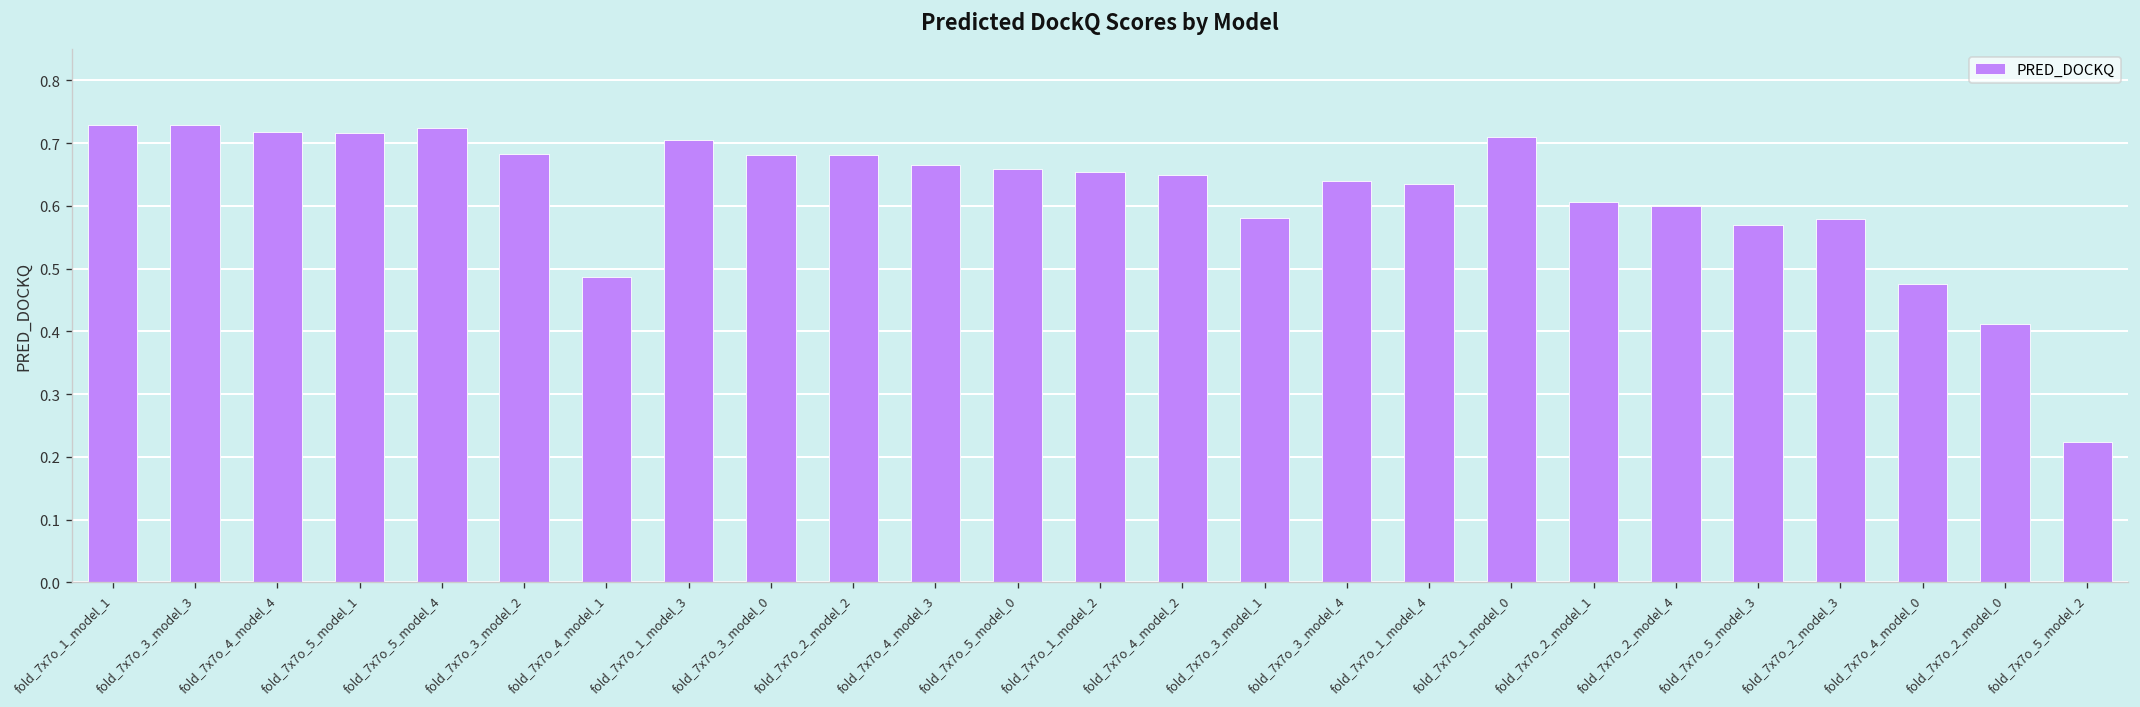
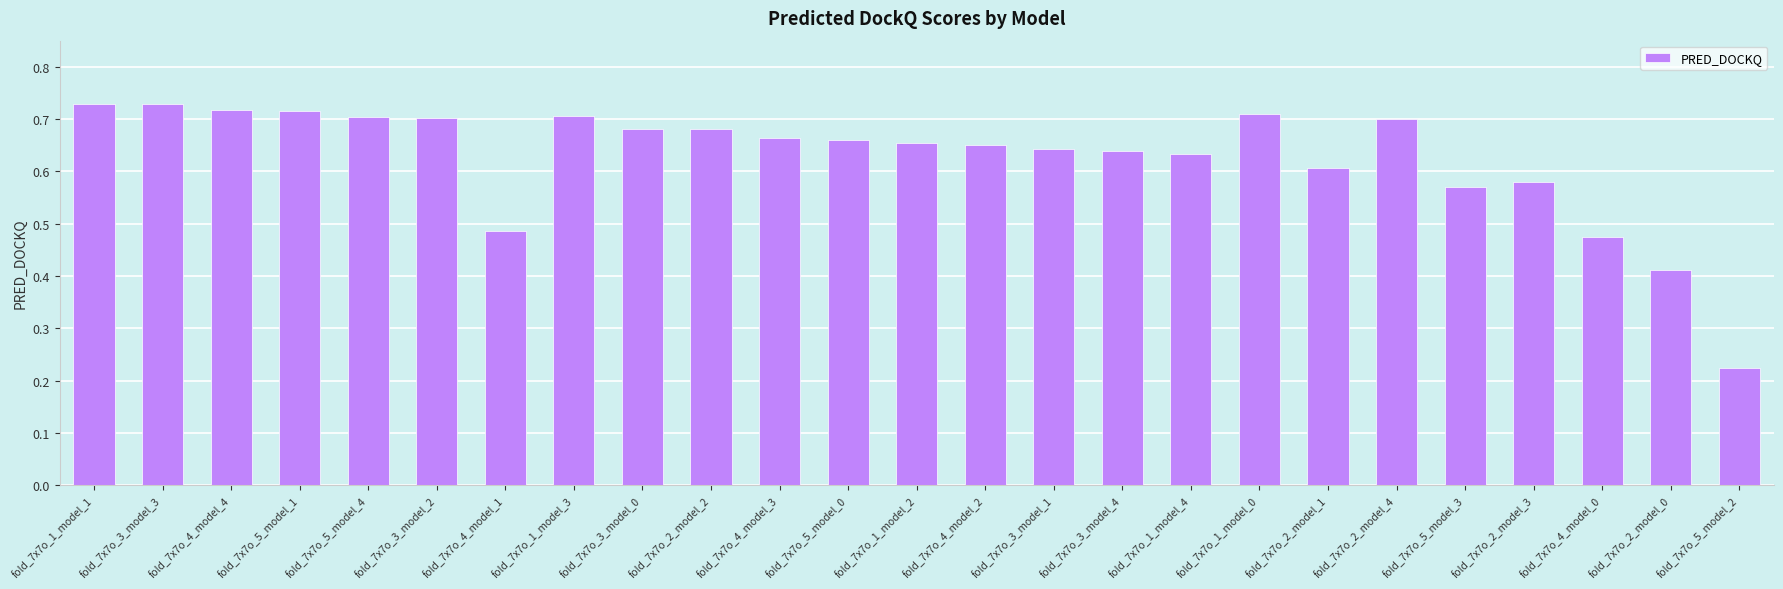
  {
    "fold_7x7o_1_model_1": 0.73,
    "fold_7x7o_3_model_3": 0.73,
    "fold_7x7o_4_model_4": 0.72,
    "fold_7x7o_5_model_1": 0.72,
-   "fold_7x7o_5_model_4": 0.72,
-   "fold_7x7o_3_model_2": 0.68,
+   "fold_7x7o_5_model_4": 0.70,
+   "fold_7x7o_3_model_2": 0.70,
    "fold_7x7o_4_model_1": 0.49,
    "fold_7x7o_1_model_3": 0.71,
    "fold_7x7o_3_model_0": 0.68,
    "fold_7x7o_2_model_2": 0.68,
    "fold_7x7o_4_model_3": 0.66,
    "fold_7x7o_5_model_0": 0.66,
    "fold_7x7o_1_model_2": 0.65,
    "fold_7x7o_4_model_2": 0.65,
-   "fold_7x7o_3_model_1": 0.58,
+   "fold_7x7o_3_model_1": 0.64,
    "fold_7x7o_3_model_4": 0.64,
    "fold_7x7o_1_model_4": 0.63,
    "fold_7x7o_1_model_0": 0.71,
    "fold_7x7o_2_model_1": 0.61,
-   "fold_7x7o_2_model_4": 0.60,
+   "fold_7x7o_2_model_4": 0.70,
    "fold_7x7o_5_model_3": 0.57,
    "fold_7x7o_2_model_3": 0.58,
    "fold_7x7o_4_model_0": 0.47,
    "fold_7x7o_2_model_0": 0.41,
    "fold_7x7o_5_model_2": 0.22
  }
